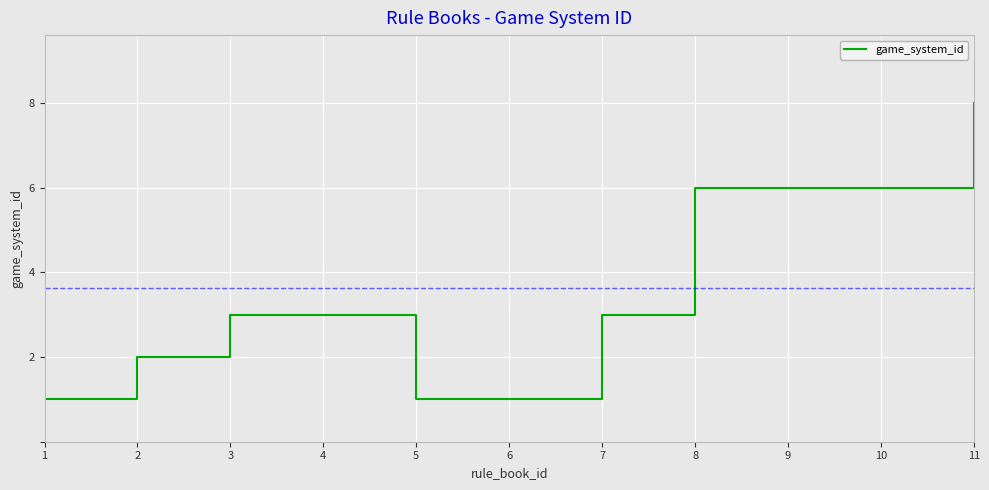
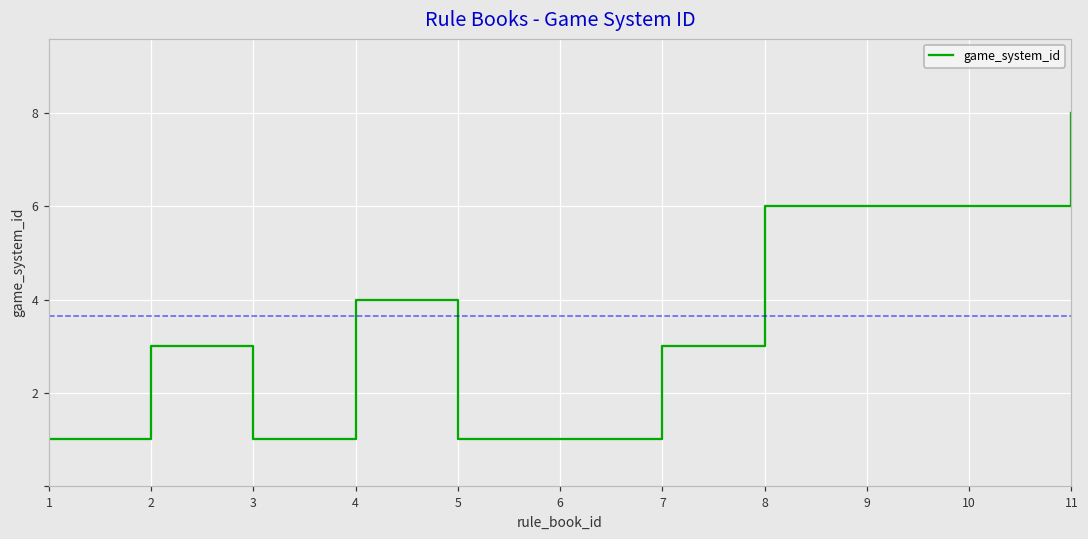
  {
    "1": 1,
-   "2": 2,
-   "3": 3,
-   "4": 3,
+   "2": 3,
+   "3": 1,
+   "4": 4,
    "5": 1,
    "6": 1,
    "7": 3,
    "8": 6,
    "9": 6,
    "10": 6,
    "11": 8
  }
